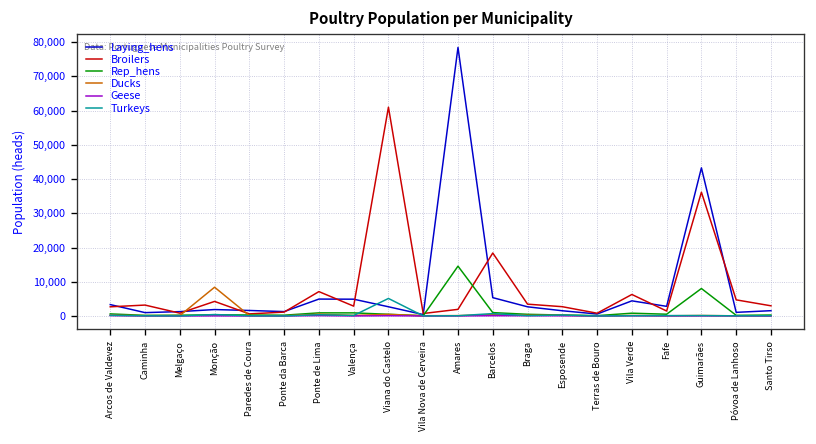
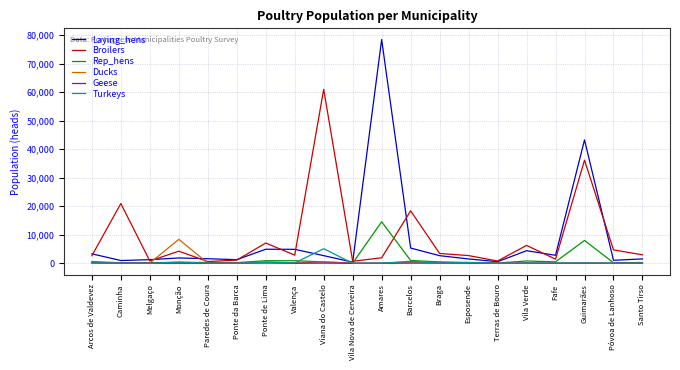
  {
    "Laying_hens": {
      "Monção": "2,000",
      "Paredes de Coura": "2,000",
      "Ponte de Lima": "5,000",
      "Valença": "5,000",
      "Viana do Castelo": "3,000",
      "Amares": "78,000",
      "Barcelos": "5,000",
      "Esposende": "2,000",
      "Vila Verde": "4,000",
      "Fafe": "3,000",
      "Guimarães": "43,000",
      "Santo Tirso": "2,000"
    },
    "Broilers": {
-     "Caminha": "3,000",
+     "Caminha": "21,000",
      "Monção": "4,000",
      "Ponte de Lima": "7,000",
      "Valença": "3,000",
      "Viana do Castelo": "61,000",
      "Amares": "2,000",
      "Barcelos": "18,000",
      "Esposende": "3,000",
      "Vila Verde": "6,000",
      "Fafe": "1,000",
      "Guimarães": "36,000",
      "Póvoa de Lanhoso": "5,000",
      "Santo Tirso": "3,000"
    },
    "Rep_hens": {
      "Amares": "15,000",
      "Guimarães": "8,000"
    },
    "Ducks": {
      "Monção": "8,000"
    },
    "Turkeys": {
      "Viana do Castelo": "5,000"
    }
  }
